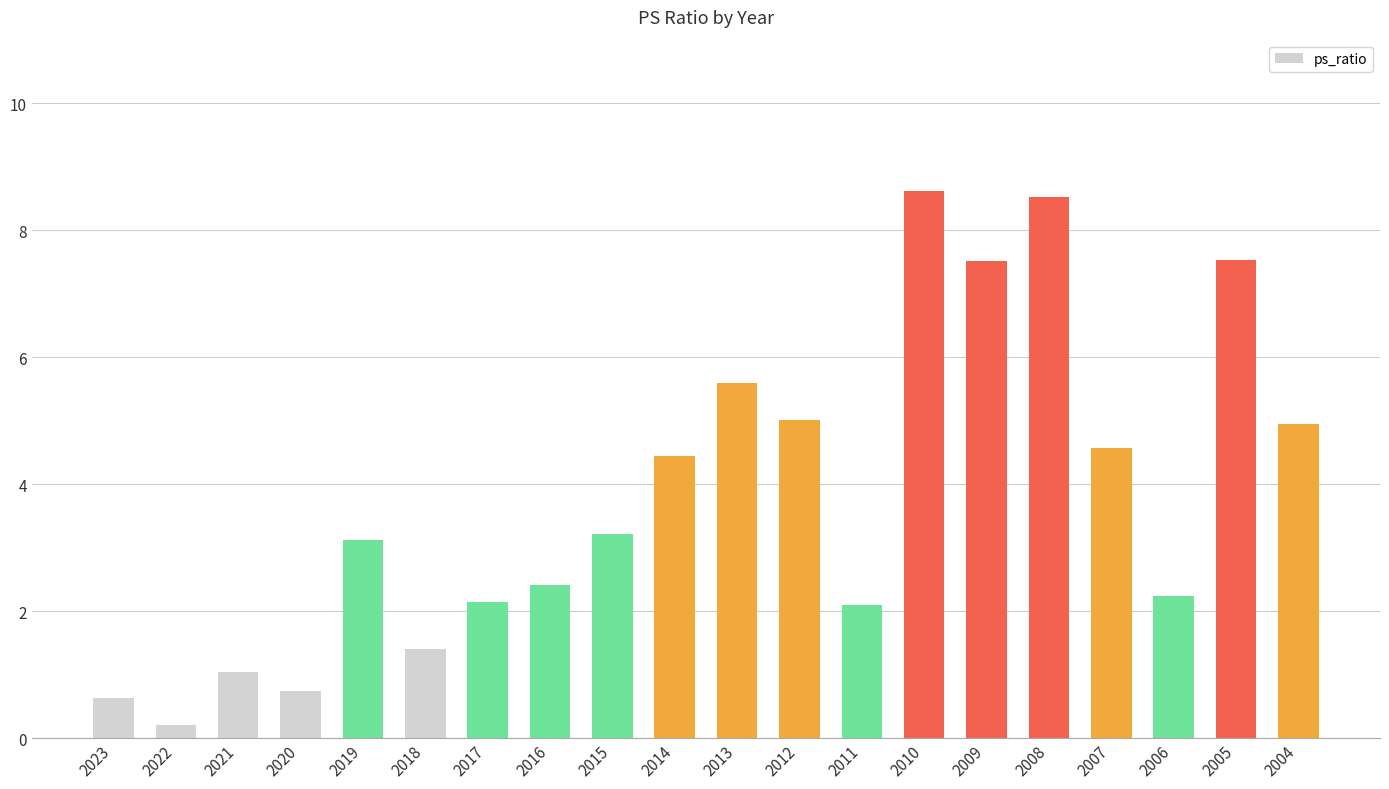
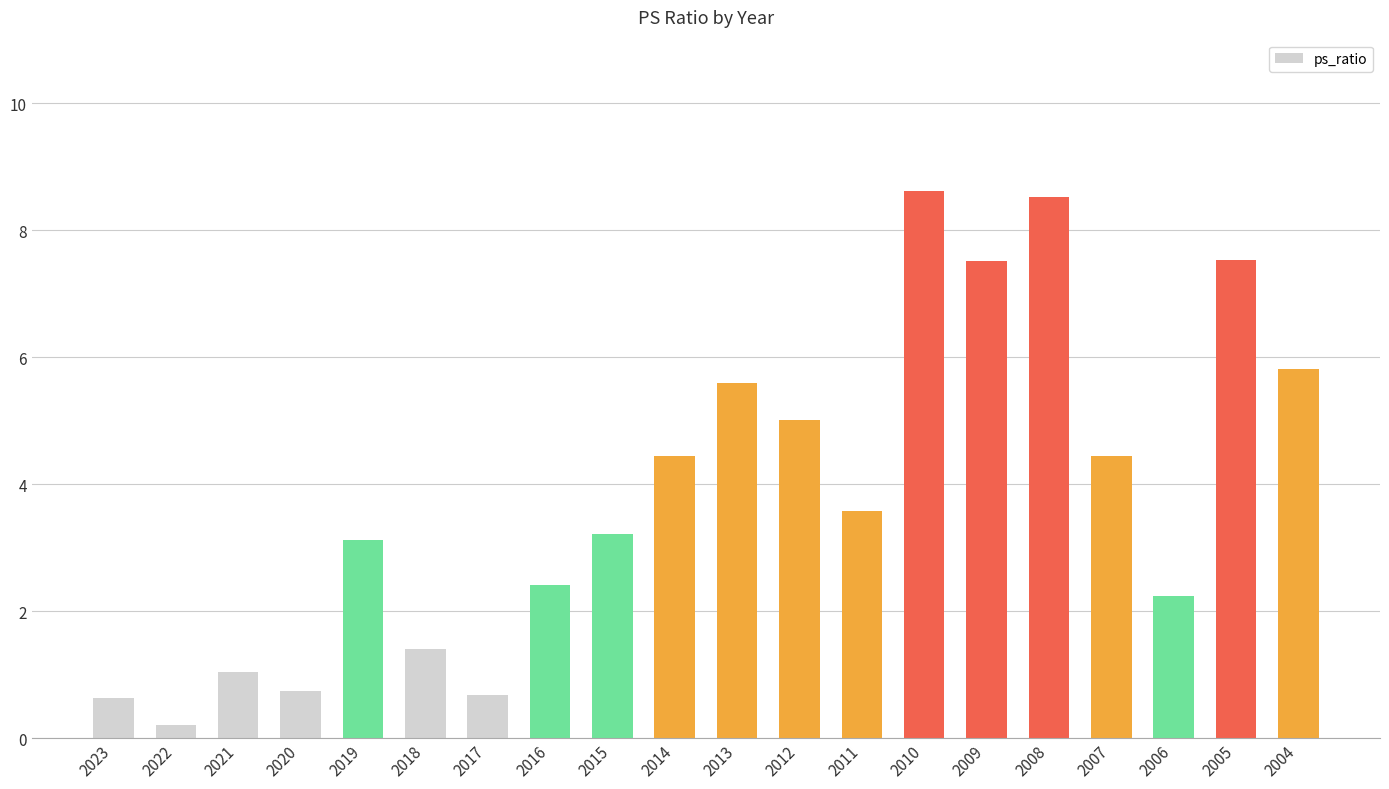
  {
    "2023": 0.6,
    "2022": 0.2,
    "2021": 1.0,
    "2020": 0.7,
    "2019": 3.1,
    "2018": 1.4,
-   "2017": 2.1,
+   "2017": 0.7,
    "2016": 2.4,
    "2015": 3.2,
    "2014": 4.4,
    "2013": 5.6,
    "2012": 5.0,
-   "2011": 2.1,
+   "2011": 3.6,
    "2010": 8.6,
    "2009": 7.5,
    "2008": 8.5,
-   "2007": 4.6,
+   "2007": 4.4,
    "2006": 2.2,
    "2005": 7.5,
-   "2004": 4.9
+   "2004": 5.8
  }
